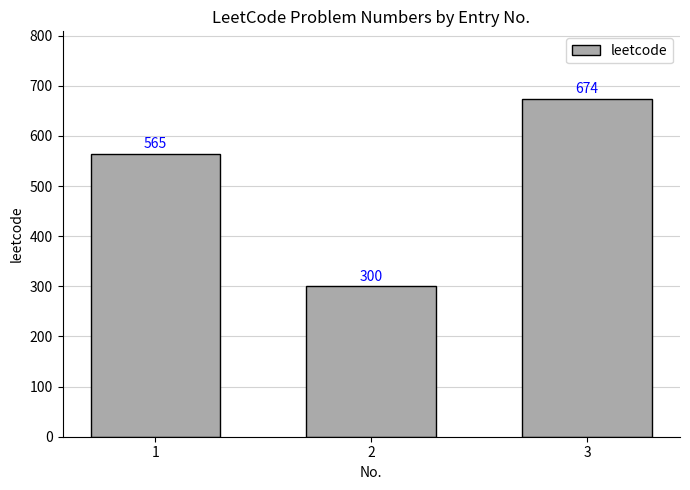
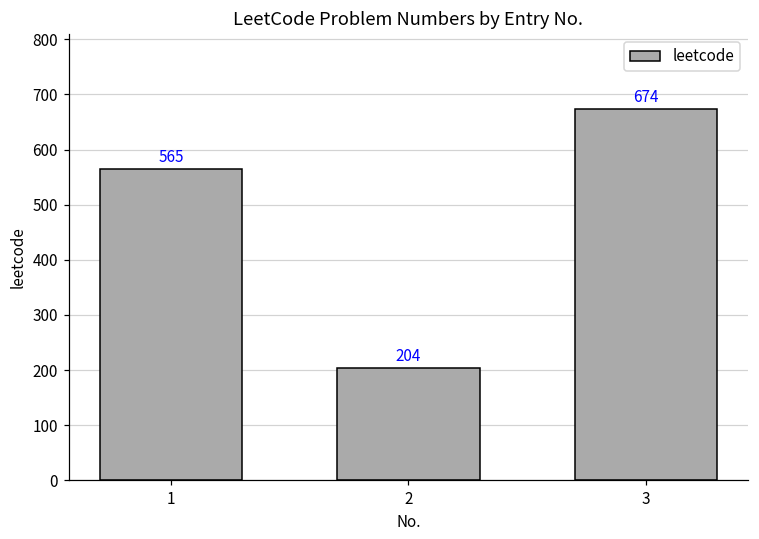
  {
    "1": 565,
-   "2": 300,
+   "2": 204,
    "3": 674
  }
